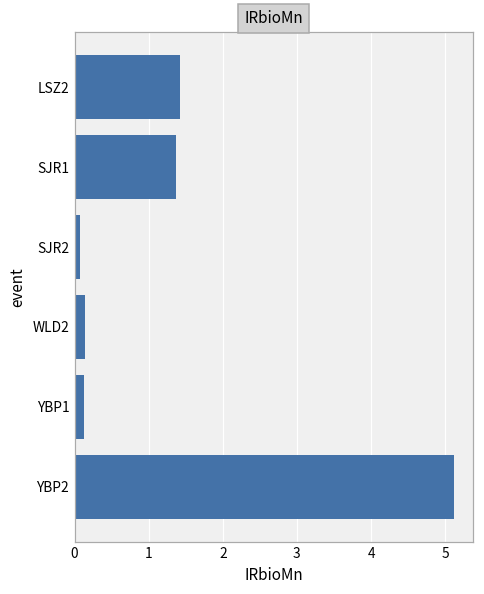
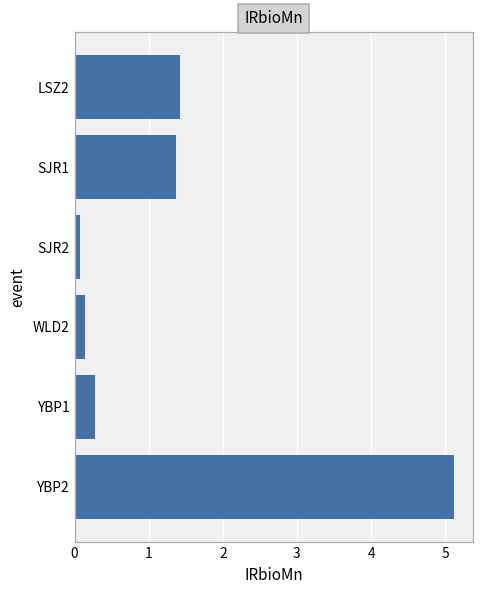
  {
    "LSZ2": 1.4,
    "SJR1": 1.4,
    "SJR2": 0.1,
    "WLD2": 0.1,
-   "YBP1": 0.1,
+   "YBP1": 0.3,
    "YBP2": 5.1
  }
